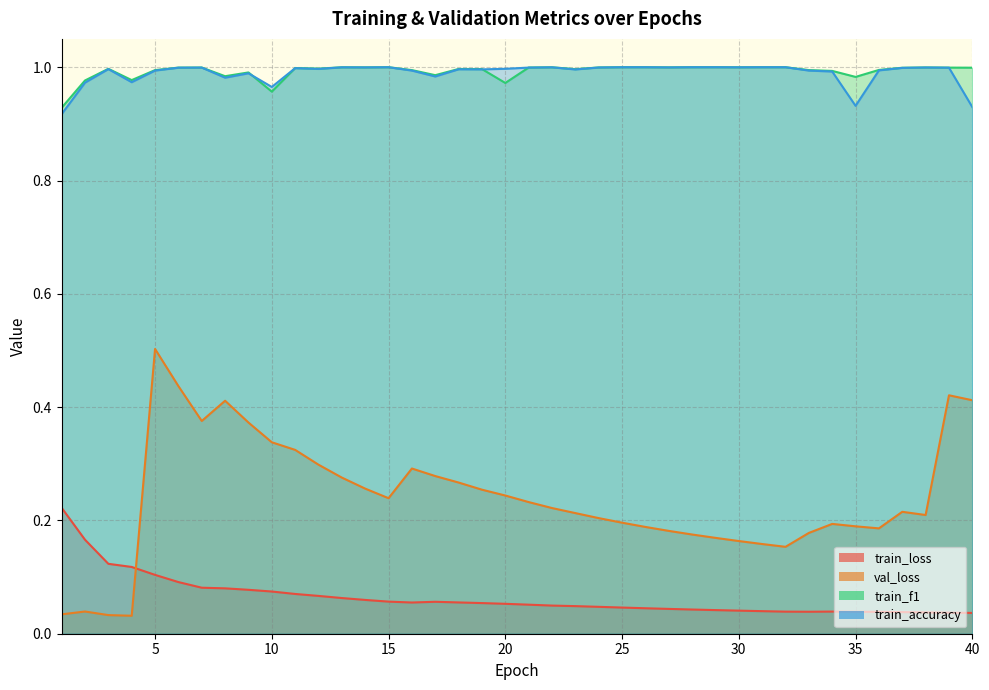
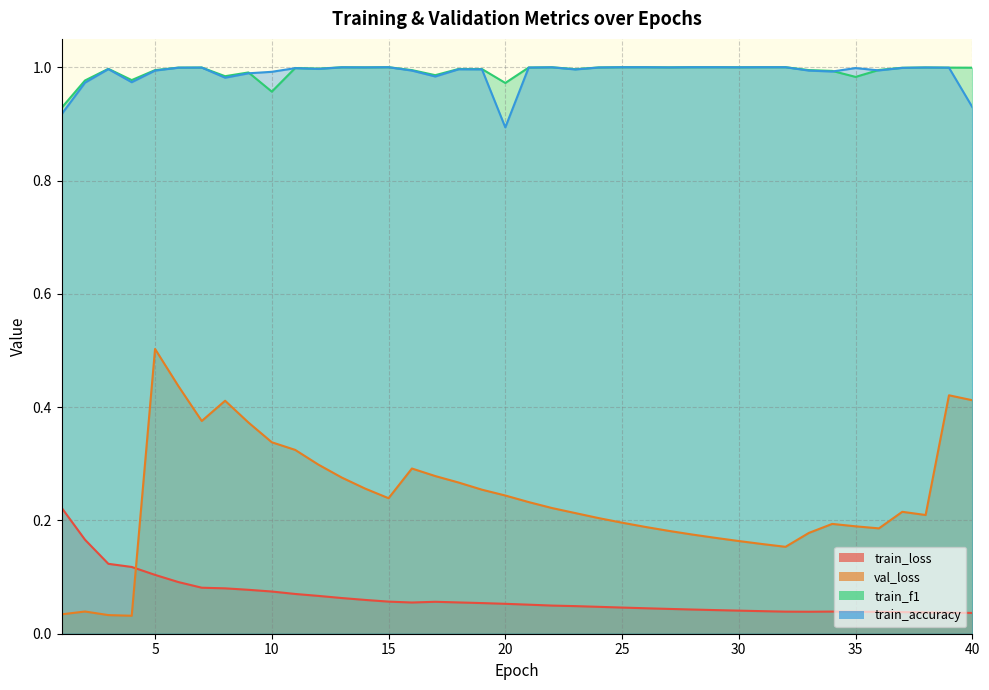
  {
    "train_f1": {
      "10": 0.96,
      "20": 0.97,
      "35": 0.98,
      "40": 1.00
    },
    "train_accuracy": {
-     "10": 0.97,
-     "20": 1.00,
-     "35": 0.93,
+     "10": 0.99,
+     "20": 0.89,
+     "35": 1.00,
      "40": 0.93
    }
  }
